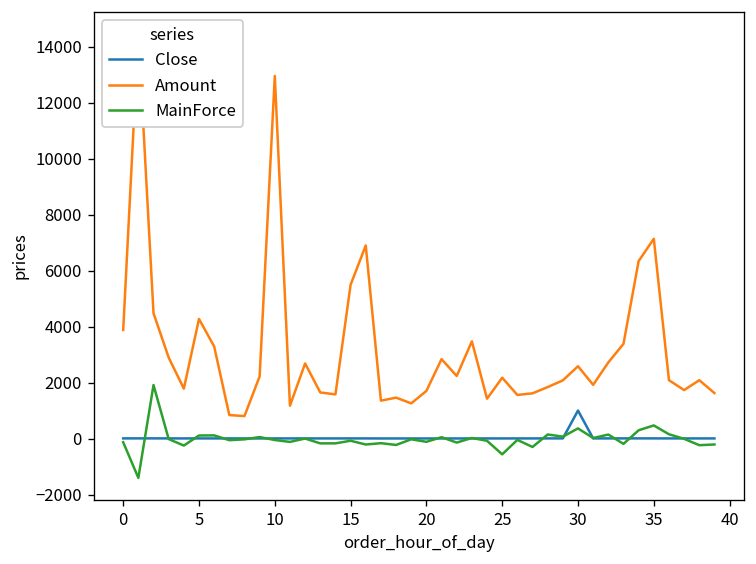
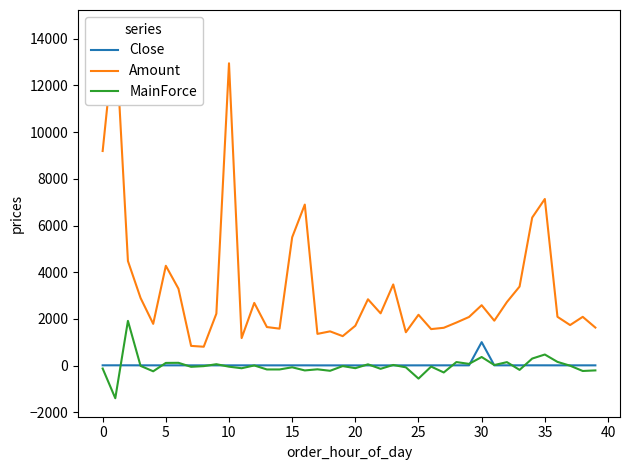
  {
    "Close": {
      "0": 0,
      "20": 0,
      "25": 0,
      "30": 1000,
      "35": 0
    },
    "Amount": {
-     "0": 3900,
+     "0": 9200,
      "5": 4300,
      "10": 13000,
      "15": 5500,
      "20": 1700,
      "25": 2200,
      "30": 2600,
      "35": 7100
    },
    "MainForce": {
      "0": -100,
      "20": -100,
      "25": -600,
      "30": 400,
      "35": 500
    }
  }
